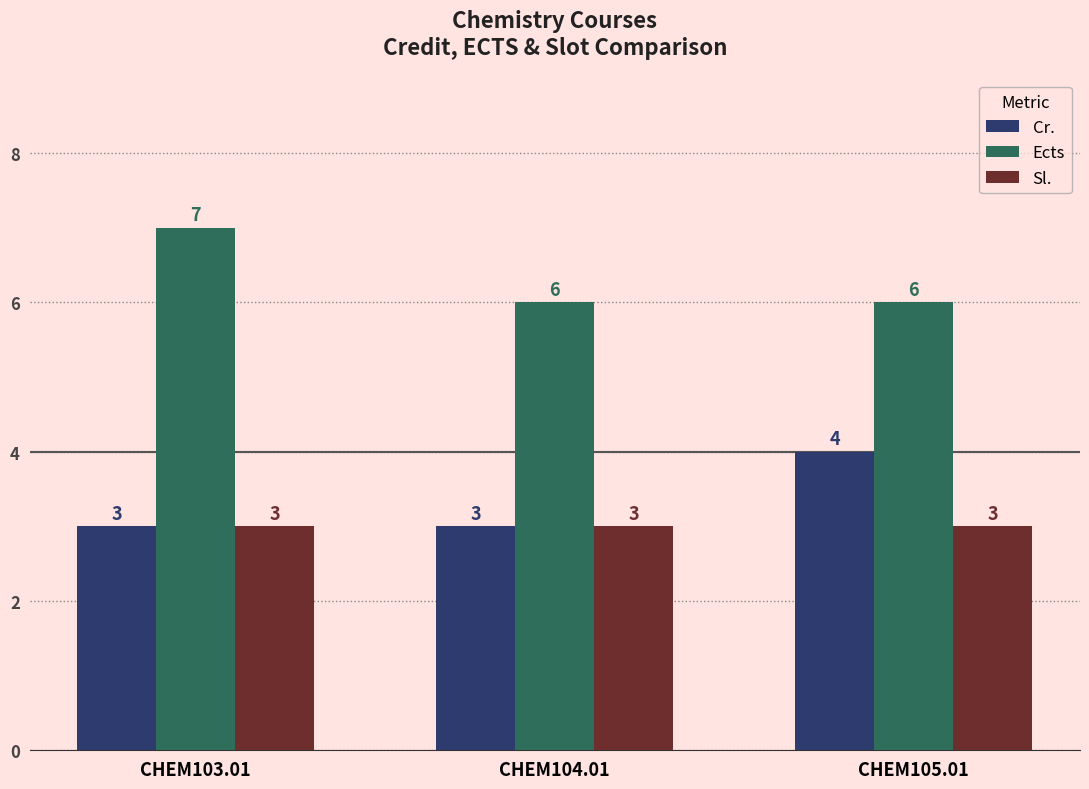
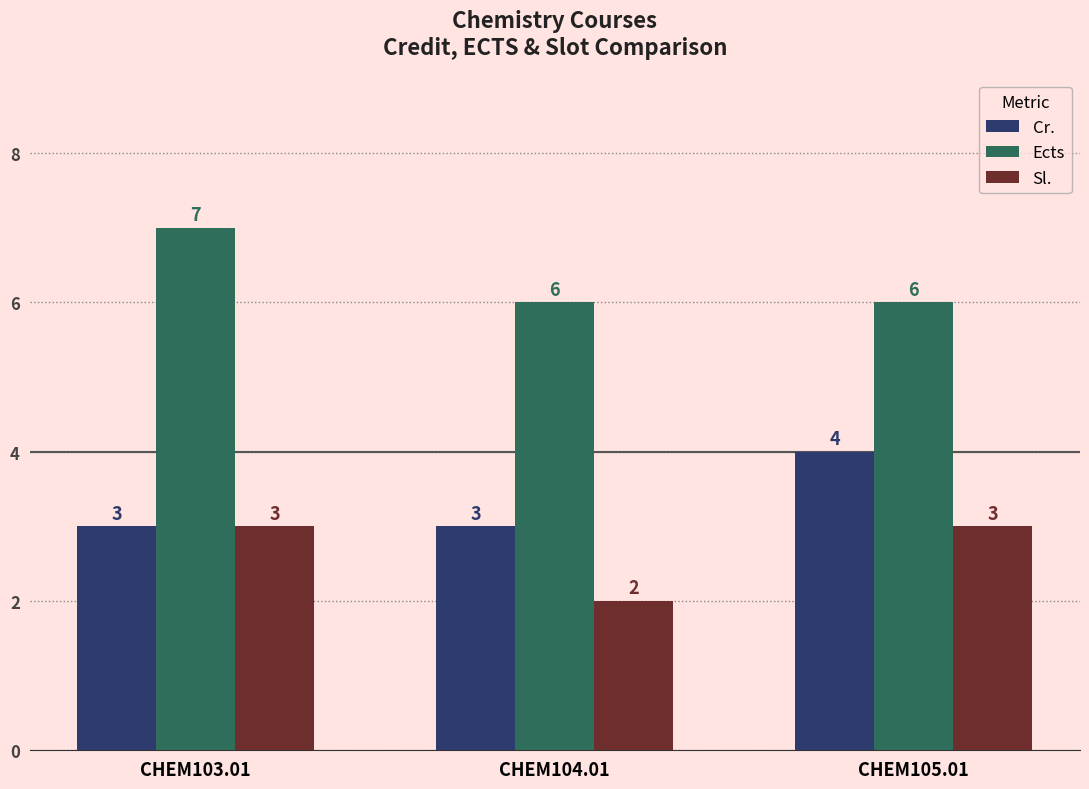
  {
    "Sl.": {
      "CHEM103.01": 3,
-     "CHEM104.01": 3,
+     "CHEM104.01": 2,
      "CHEM105.01": 3
    }
  }
